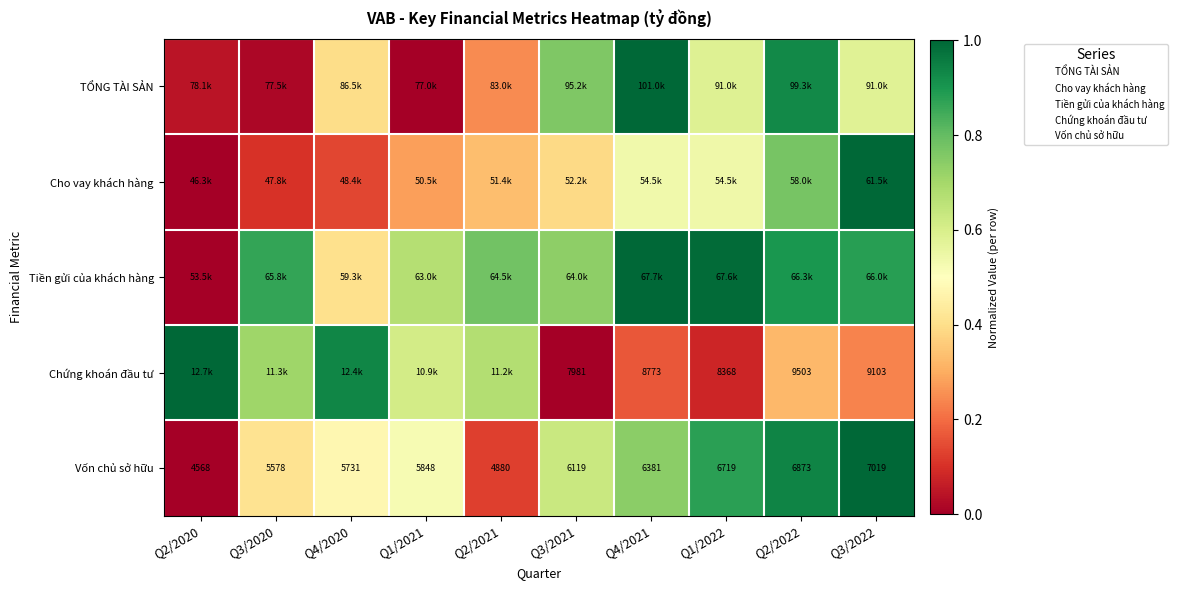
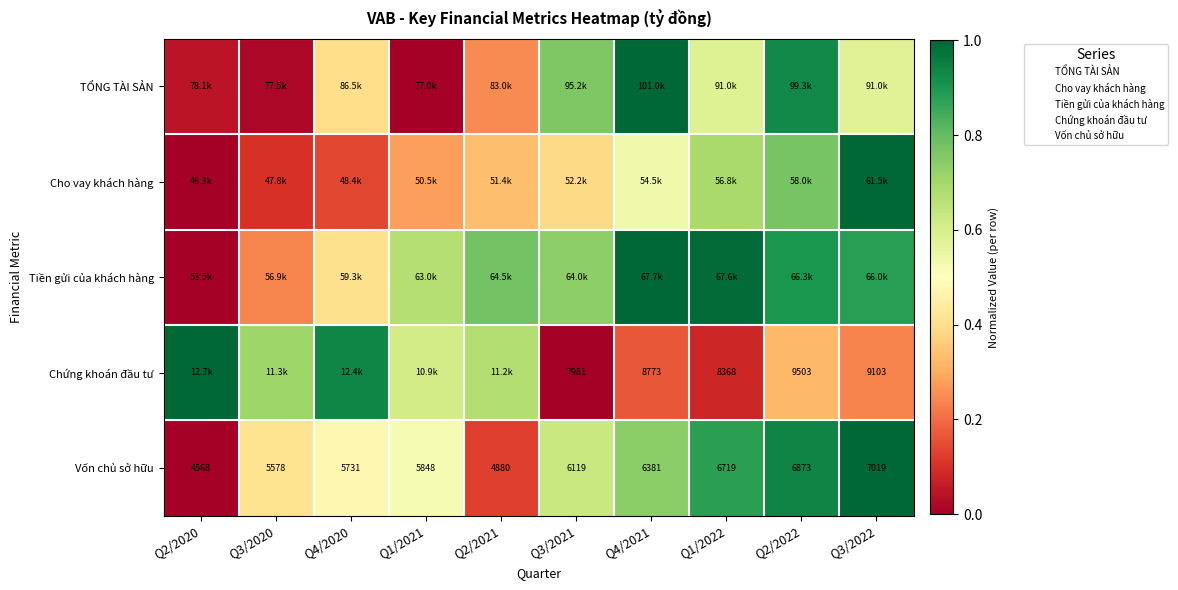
  {
    "TỔNG TÀI SẢN": {
      "Q2/2020": "78.1k",
      "Q3/2020": "77.5k",
      "Q4/2020": "86.5k",
      "Q1/2021": "77.0k",
      "Q2/2021": "83.0k",
      "Q3/2021": "95.2k",
      "Q4/2021": "101.0k",
      "Q1/2022": "91.0k",
      "Q2/2022": "99.3k",
      "Q3/2022": "91.0k"
    },
    "Cho vay khách hàng": {
      "Q2/2020": "46.3k",
      "Q3/2020": "47.8k",
      "Q4/2020": "48.4k",
      "Q1/2021": "50.5k",
      "Q2/2021": "51.4k",
      "Q3/2021": "52.2k",
      "Q4/2021": "54.5k",
-     "Q1/2022": "54.5k",
+     "Q1/2022": "56.8k",
      "Q2/2022": "58.0k",
      "Q3/2022": "61.5k"
    },
    "Tiền gửi của khách hàng": {
      "Q2/2020": "53.5k",
-     "Q3/2020": "65.8k",
+     "Q3/2020": "56.9k",
      "Q4/2020": "59.3k",
      "Q1/2021": "63.0k",
      "Q2/2021": "64.5k",
      "Q3/2021": "64.0k",
      "Q4/2021": "67.7k",
      "Q1/2022": "67.6k",
      "Q2/2022": "66.3k",
      "Q3/2022": "66.0k"
    },
    "Chứng khoán đầu tư": {
      "Q2/2020": "12.7k",
      "Q3/2020": "11.3k",
      "Q4/2020": "12.4k",
      "Q1/2021": "10.9k",
      "Q2/2021": "11.2k",
      "Q3/2021": "7981",
      "Q4/2021": "8773",
      "Q1/2022": "8368",
      "Q2/2022": "9503",
      "Q3/2022": "9103"
    },
    "Vốn chủ sở hữu": {
      "Q2/2020": "4568",
      "Q3/2020": "5578",
      "Q4/2020": "5731",
      "Q1/2021": "5848",
      "Q2/2021": "4880",
      "Q3/2021": "6119",
      "Q4/2021": "6381",
      "Q1/2022": "6719",
      "Q2/2022": "6873",
      "Q3/2022": "7019"
    }
  }
